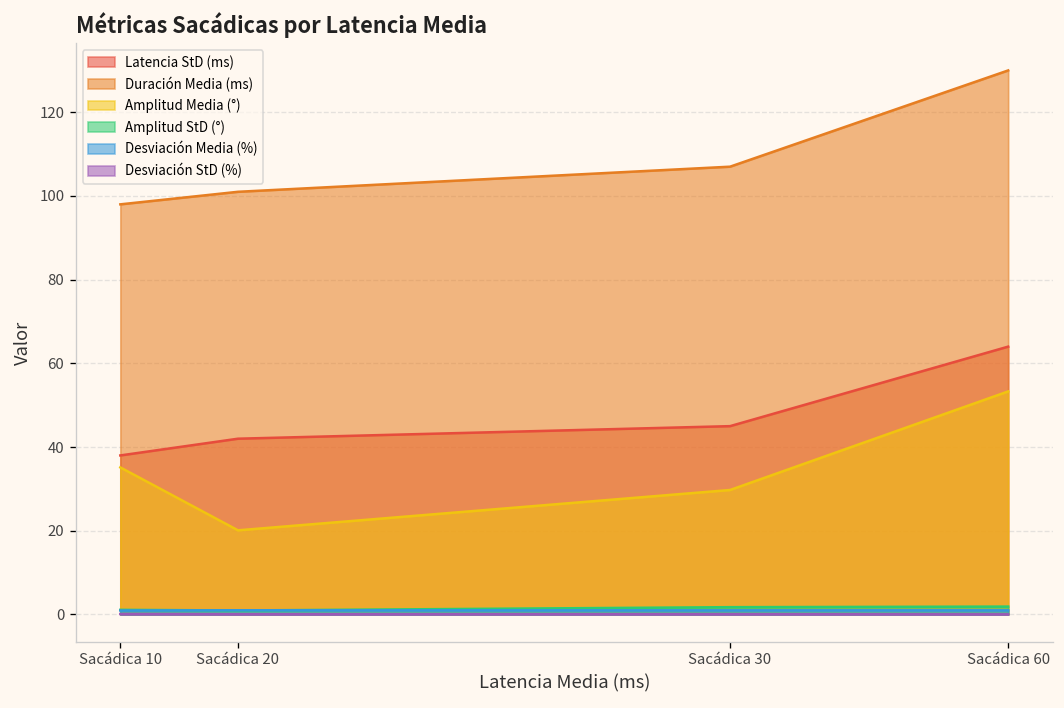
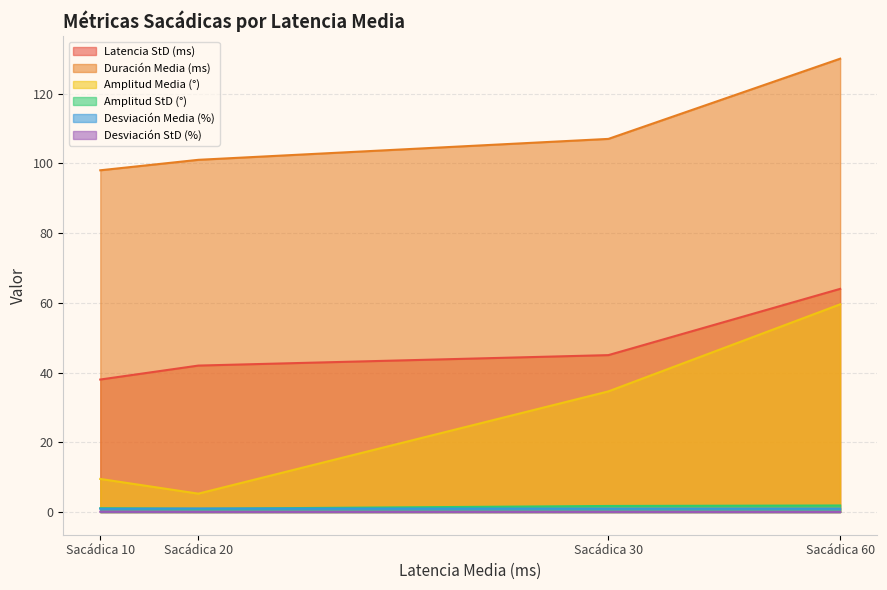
  {
    "Amplitud Media (°)": {
-     "Sacádica 10": 35,
-     "Sacádica 20": 20,
-     "Sacádica 30": 30,
-     "Sacádica 60": 53
+     "Sacádica 10": 9,
+     "Sacádica 20": 5,
+     "Sacádica 30": 35,
+     "Sacádica 60": 60
    },
    "Amplitud StD (°)": {
      "Sacádica 30": 2,
      "Sacádica 60": 2
    },
    "Desviación Media (%)": {
      "Sacádica 30": 1,
      "Sacádica 60": 1
    },
    "Desviación StD (%)": {
      "Sacádica 10": 0,
      "Sacádica 20": 0,
      "Sacádica 30": 0,
      "Sacádica 60": 0
    }
  }
